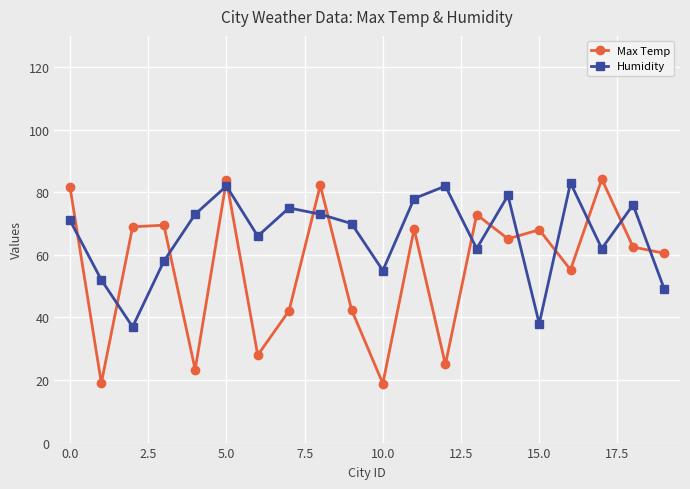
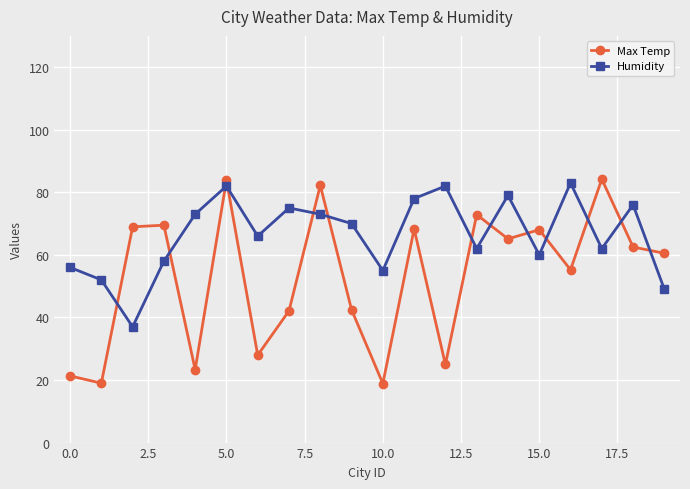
  {
    "Max Temp": {
-     "0.0": 82,
+     "0.0": 21,
      "5.0": 84,
      "10.0": 19,
      "15.0": 68
    },
    "Humidity": {
-     "0.0": 71,
+     "0.0": 56,
      "5.0": 82,
      "10.0": 55,
-     "15.0": 38
+     "15.0": 60
    }
  }
